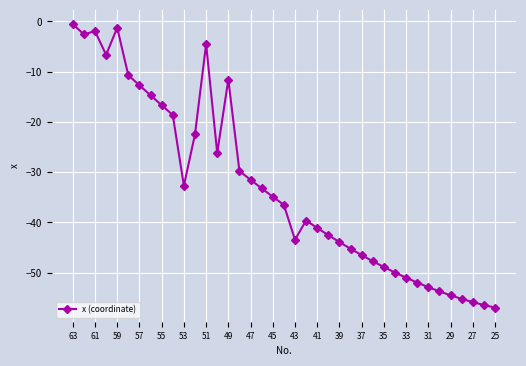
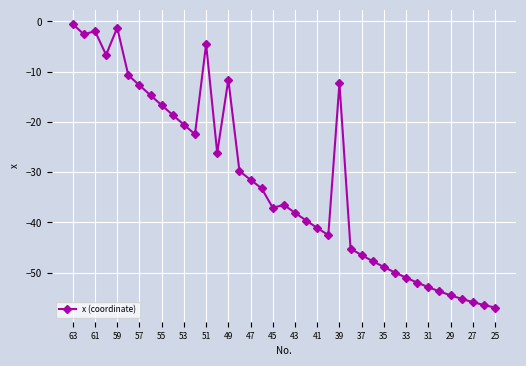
  {
    "63": -1,
    "61": -2,
    "59": -1,
    "57": -13,
    "55": -17,
-   "53": -33,
+   "53": -21,
    "51": -4,
    "49": -12,
    "47": -32,
-   "45": -35,
-   "43": -43,
+   "45": -37,
+   "43": -38,
    "41": -41,
-   "39": -44
+   "39": -12
  }
